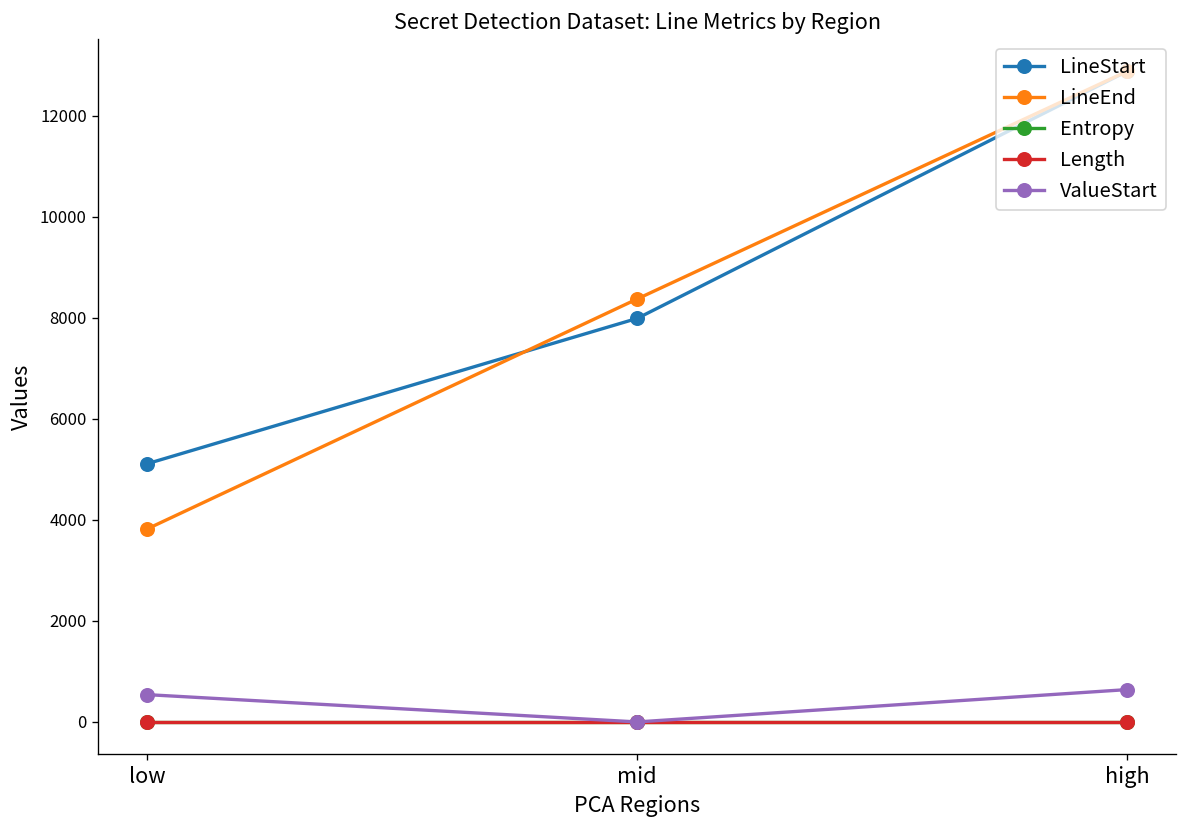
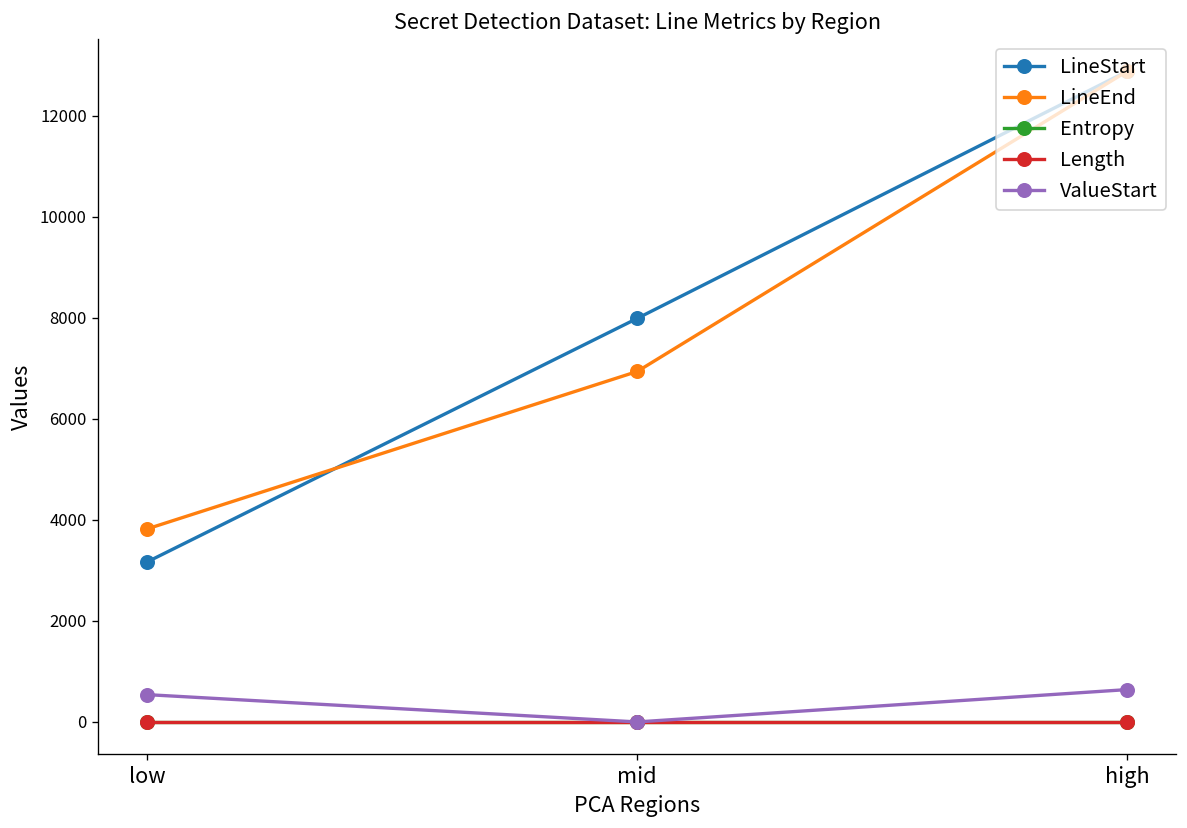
  {
    "LineStart": {
-     "low": 5100,
+     "low": 3200,
      "mid": 8000
    },
    "LineEnd": {
      "low": 3800,
-     "mid": 8400
+     "mid": 6900
    },
    "Length": {
      "low": 0,
      "high": 0
    },
    "ValueStart": {
      "low": 500,
      "high": 600
    }
  }
